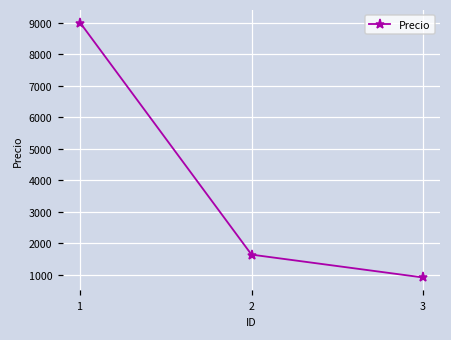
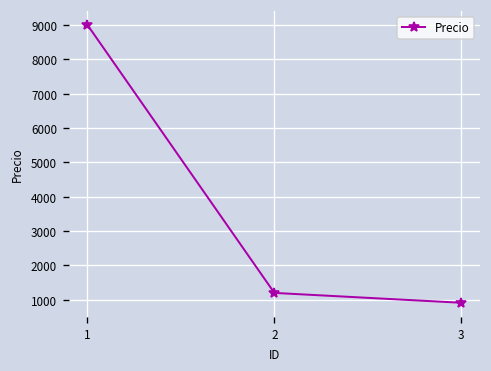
  {
    "1": 9000,
-   "2": 1600,
+   "2": 1200,
    "3": 900
  }
